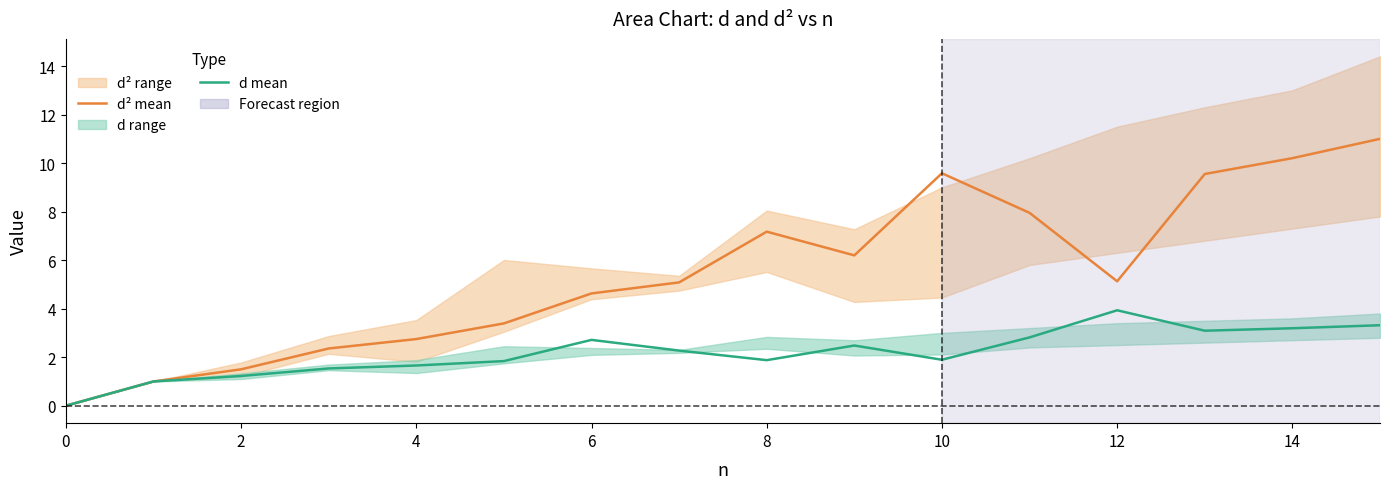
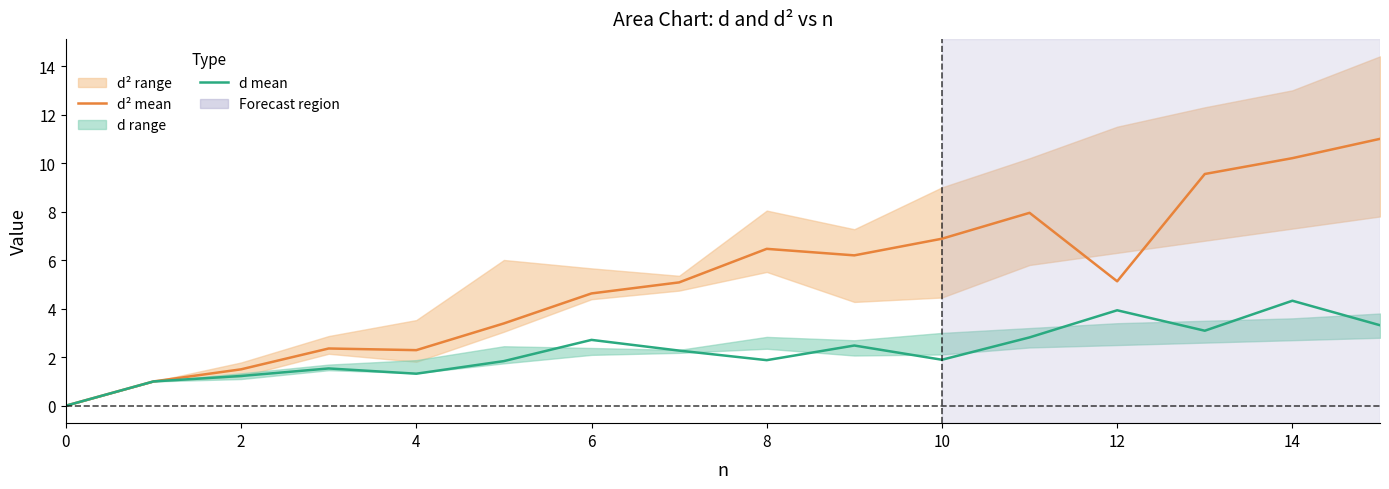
  {
    "d² mean": {
      "2": 1.5,
-     "4": 2.7,
+     "4": 2.3,
      "6": 4.6,
-     "8": 7.2,
-     "10": 9.6,
+     "8": 6.5,
+     "10": 6.9,
      "12": 5.1,
      "14": 10.2
    },
    "d mean": {
      "2": 1.2,
-     "4": 1.7,
+     "4": 1.3,
      "6": 2.7,
      "8": 1.9,
      "10": 1.9,
      "12": 3.9,
-     "14": 3.2
+     "14": 4.3
    }
  }
